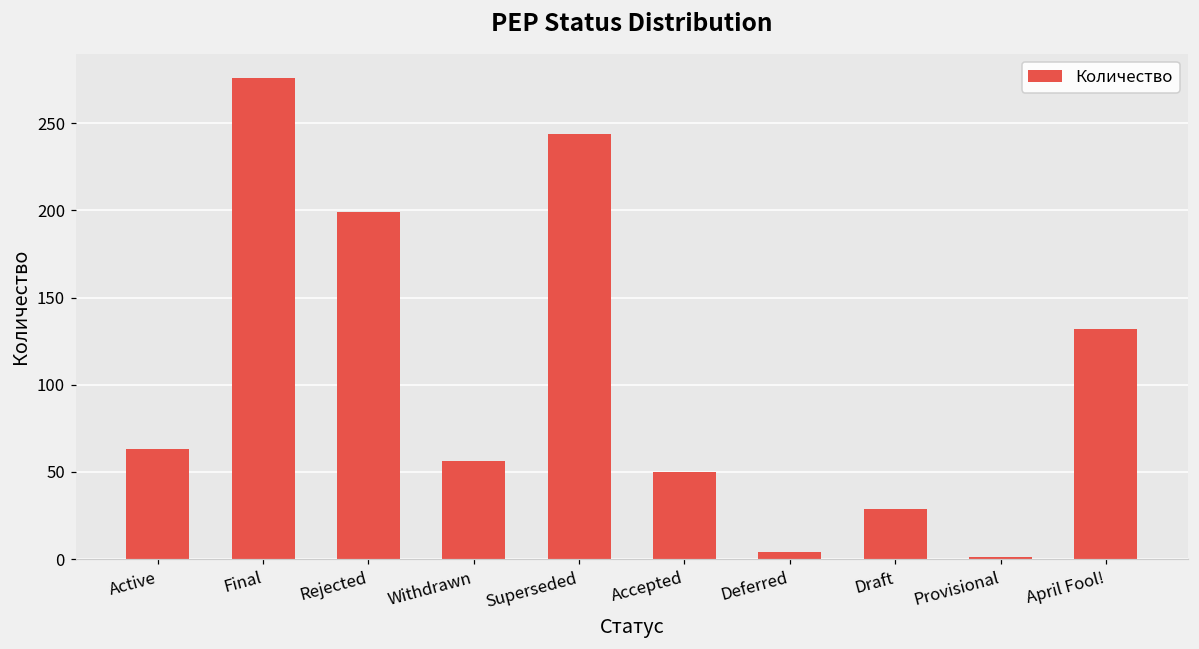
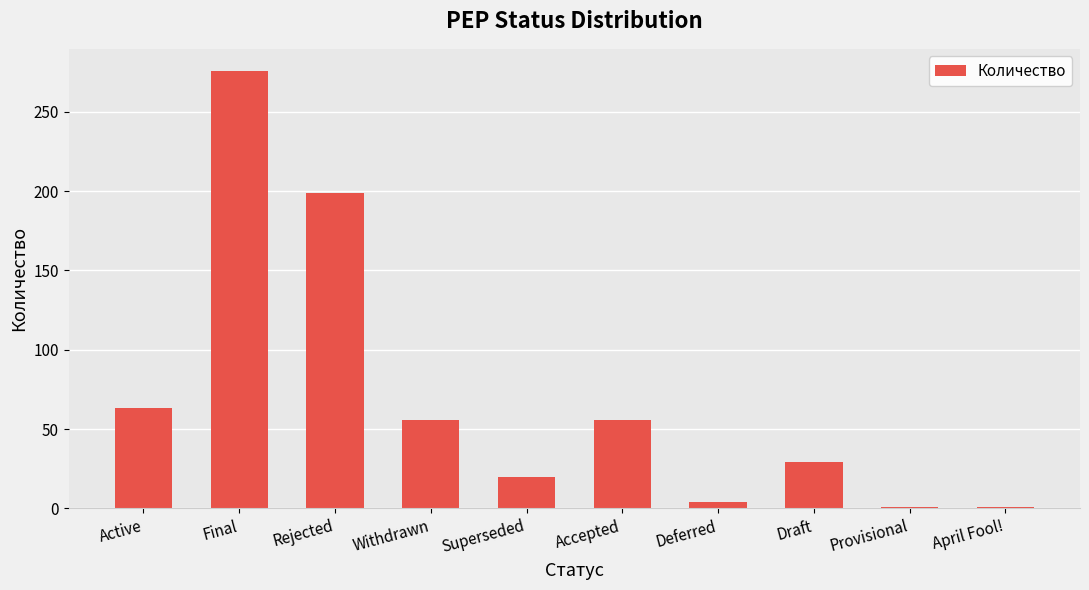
  {
    "Active": 63,
    "Final": 276,
    "Rejected": 199,
    "Withdrawn": 56,
-   "Superseded": 244,
-   "Accepted": 50,
+   "Superseded": 20,
+   "Accepted": 56,
    "Deferred": 4,
    "Draft": 29,
-   "April Fool!": 132
+   "April Fool!": 1
  }
